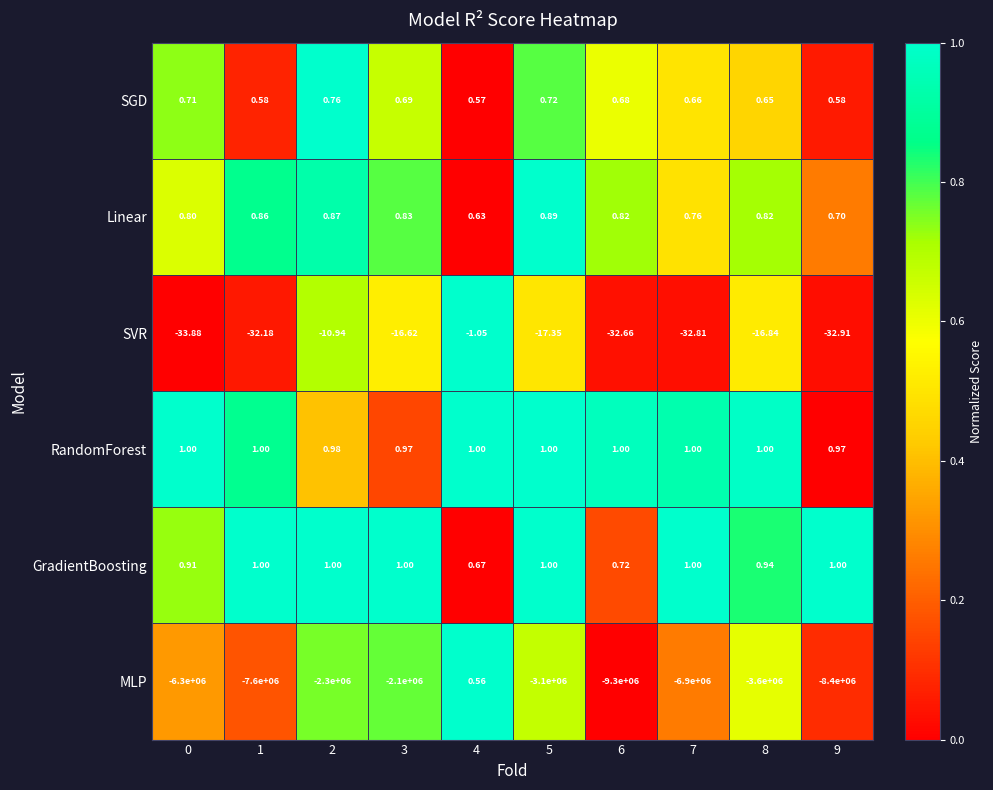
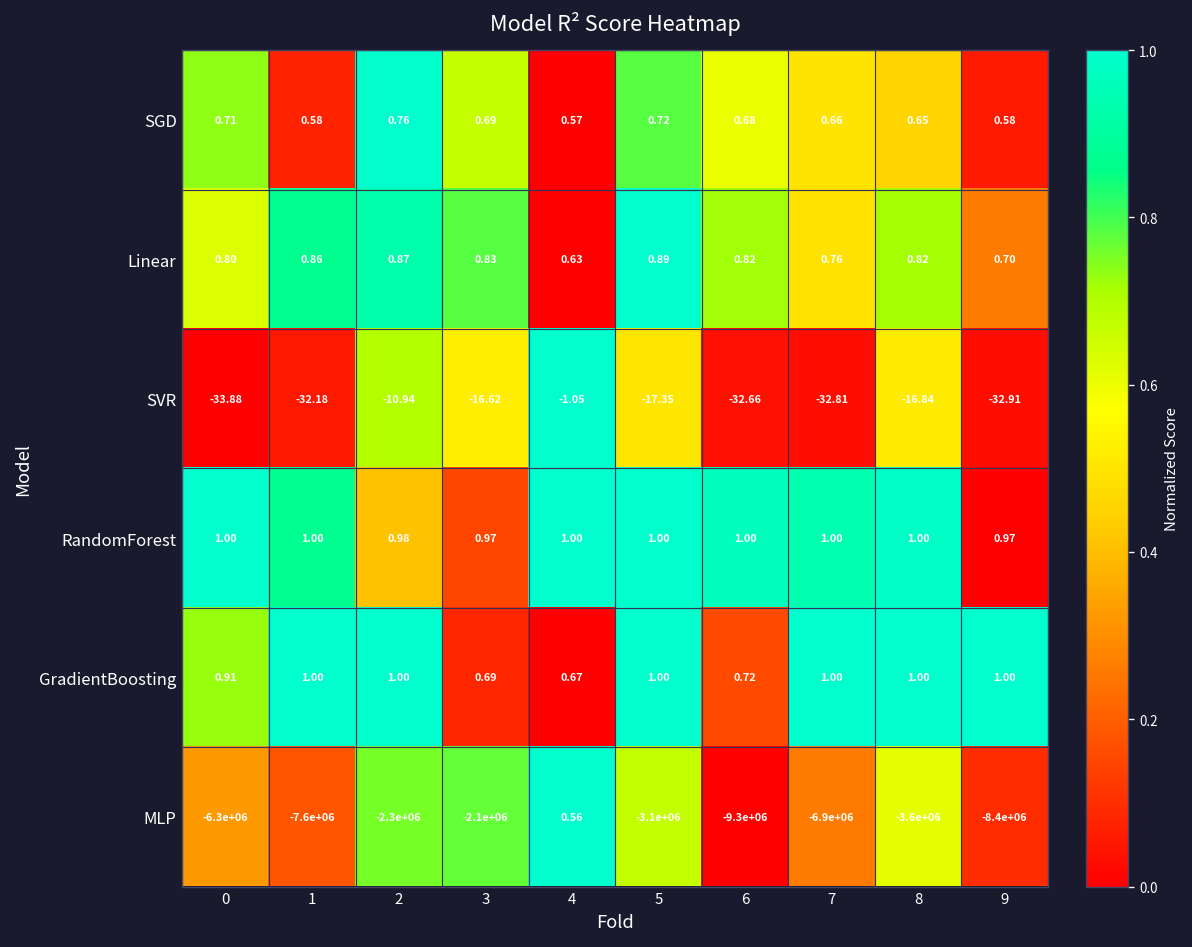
  {
    "SGD": {
      "0": "0.71",
      "1": "0.58",
      "2": "0.76",
      "3": "0.69",
      "4": "0.57",
      "5": "0.72",
      "6": "0.68",
      "7": "0.66",
      "8": "0.65",
      "9": "0.58"
    },
    "Linear": {
      "0": "0.80",
      "1": "0.86",
      "2": "0.87",
      "3": "0.83",
      "4": "0.63",
      "5": "0.89",
      "6": "0.82",
      "7": "0.76",
      "8": "0.82",
      "9": "0.70"
    },
    "SVR": {
      "0": "-33.88",
      "1": "-32.18",
      "2": "-10.94",
      "3": "-16.62",
      "4": "-1.05",
      "5": "-17.35",
      "6": "-32.66",
      "7": "-32.81",
      "8": "-16.84",
      "9": "-32.91"
    },
    "RandomForest": {
      "0": "1.00",
      "1": "1.00",
      "2": "0.98",
      "3": "0.97",
      "4": "1.00",
      "5": "1.00",
      "6": "1.00",
      "7": "1.00",
      "8": "1.00",
      "9": "0.97"
    },
    "GradientBoosting": {
      "0": "0.91",
      "1": "1.00",
      "2": "1.00",
-     "3": "1.00",
+     "3": "0.69",
      "4": "0.67",
      "5": "1.00",
      "6": "0.72",
      "7": "1.00",
-     "8": "0.94",
+     "8": "1.00",
      "9": "1.00"
    },
    "MLP": {
      "0": "-6.3e+06",
      "1": "-7.6e+06",
      "2": "-2.3e+06",
      "3": "-2.1e+06",
      "4": "0.56",
      "5": "-3.1e+06",
      "6": "-9.3e+06",
      "7": "-6.9e+06",
      "8": "-3.6e+06",
      "9": "-8.4e+06"
    }
  }
